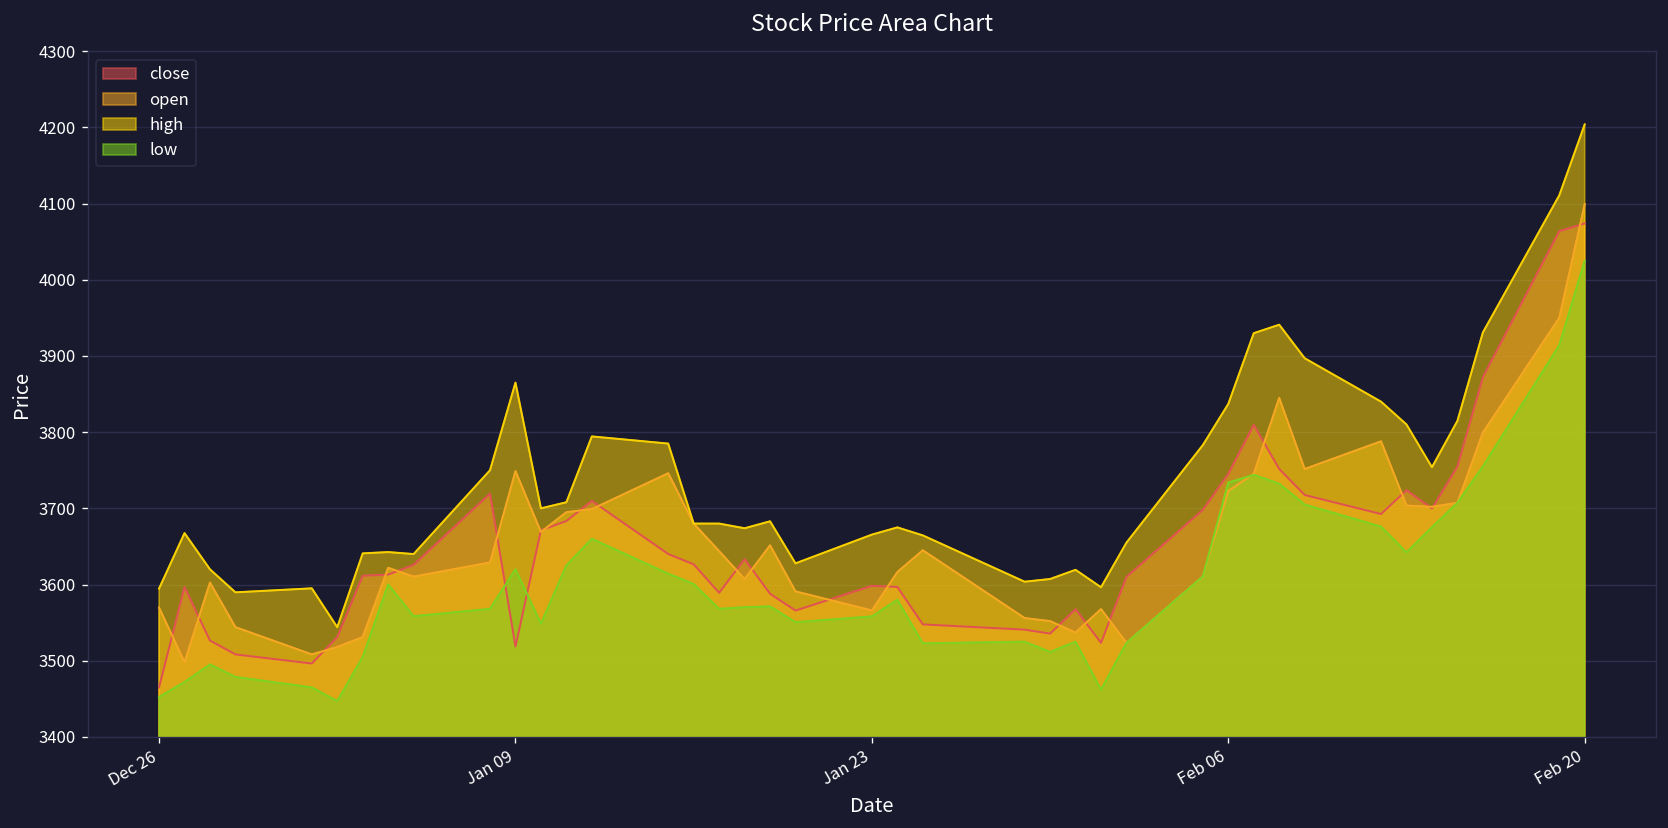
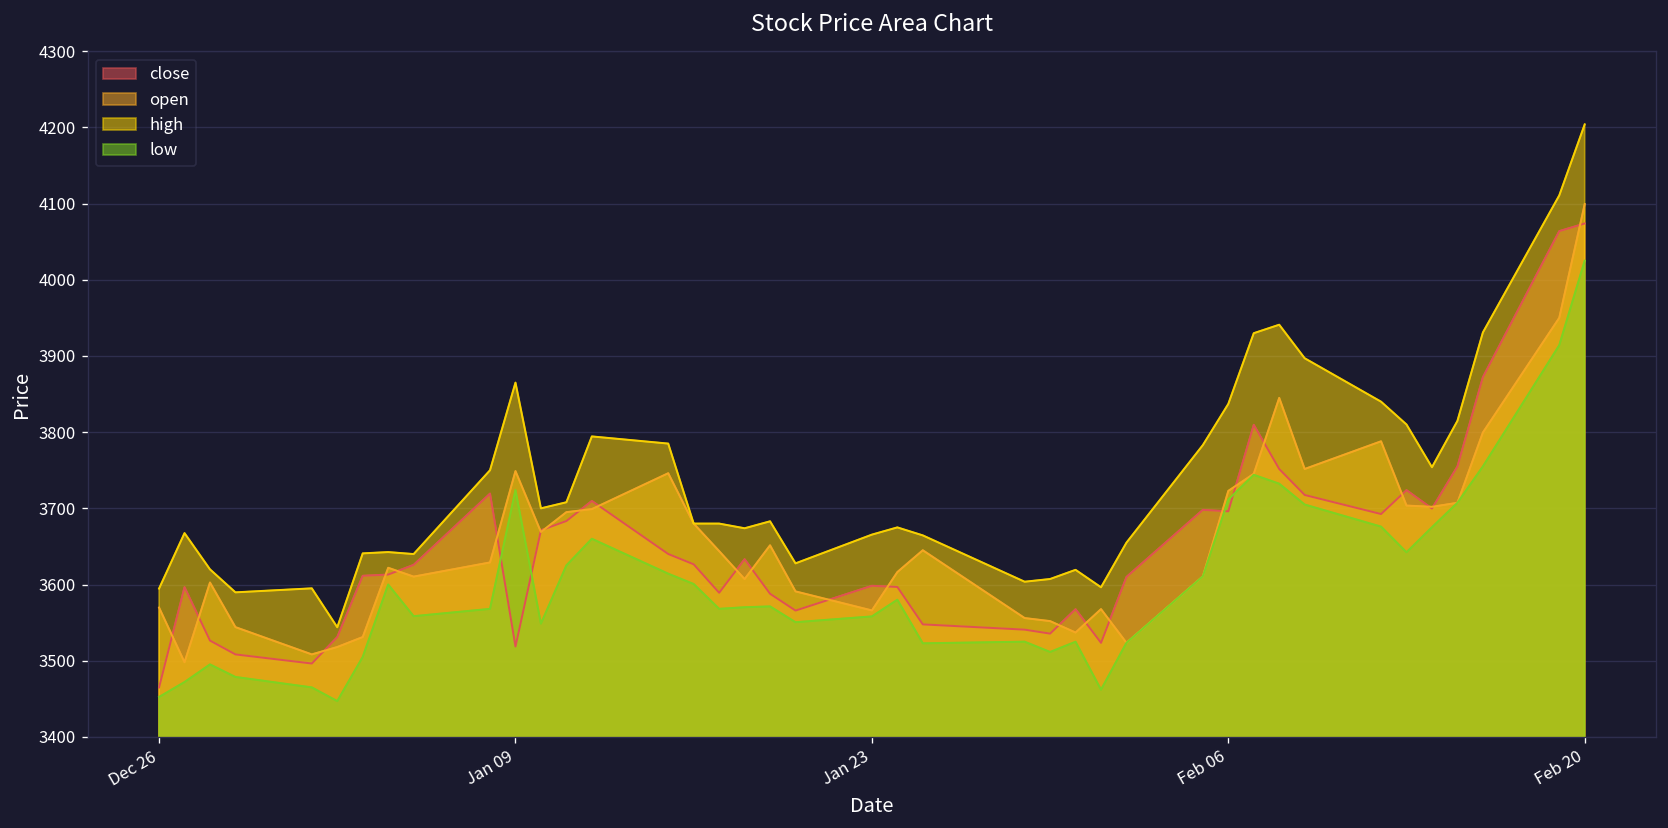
  {
    "close": {
      "Dec 26": 3470,
      "Jan 09": 3520,
      "Jan 23": 3600,
-     "Feb 06": 3750,
+     "Feb 06": 3700,
      "Feb 20": 4070
    },
    "low": {
      "Dec 26": 3450,
-     "Jan 09": 3620,
+     "Jan 09": 3720,
      "Jan 23": 3560,
-     "Feb 06": 3730,
+     "Feb 06": 3710,
      "Feb 20": 4030
    }
  }
